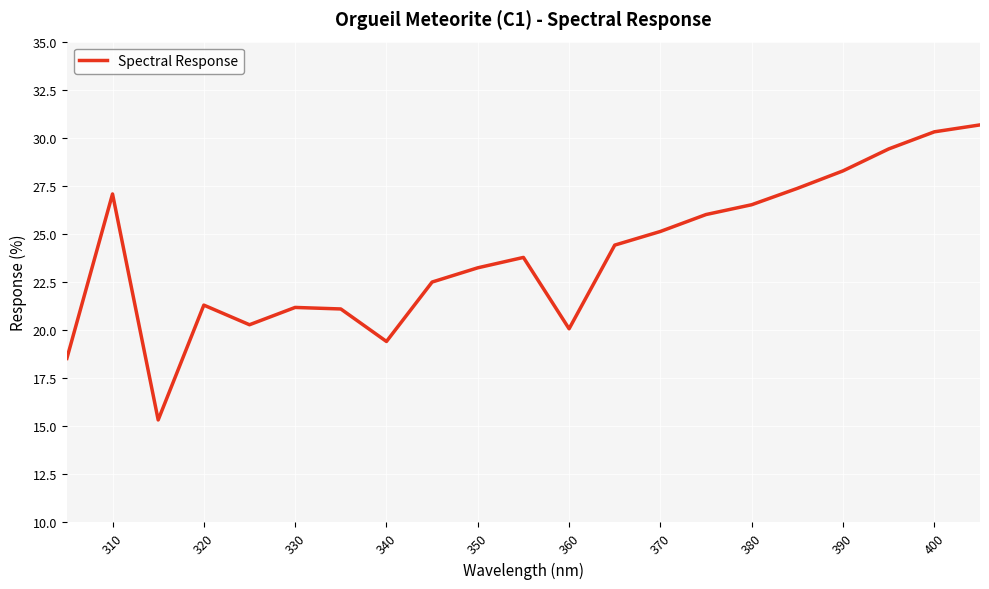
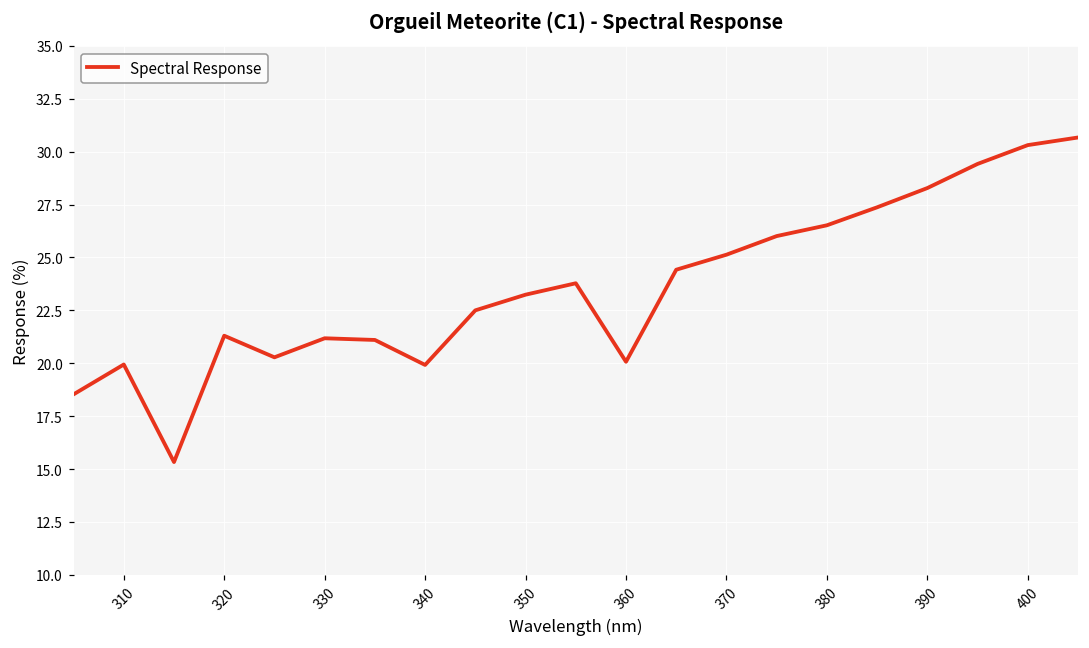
  {
-   "310": 27.1,
+   "310": 19.9,
    "320": 21.3,
    "330": 21.2,
-   "340": 19.4,
+   "340": 19.9,
    "350": 23.2,
    "360": 20.1,
    "370": 25.1,
    "380": 26.5,
    "390": 28.3,
    "400": 30.3
  }
